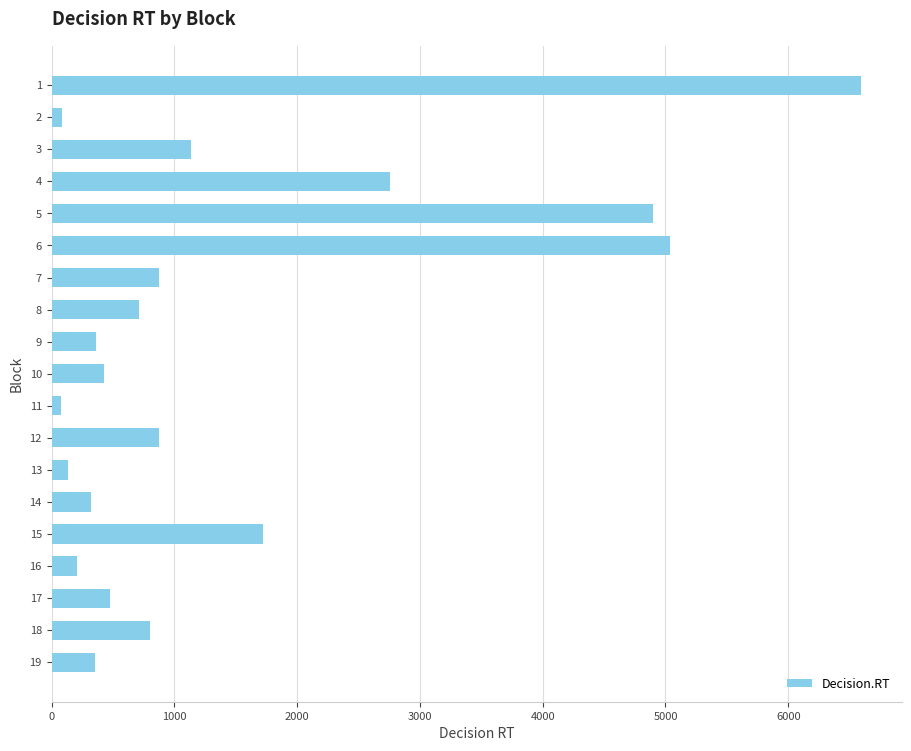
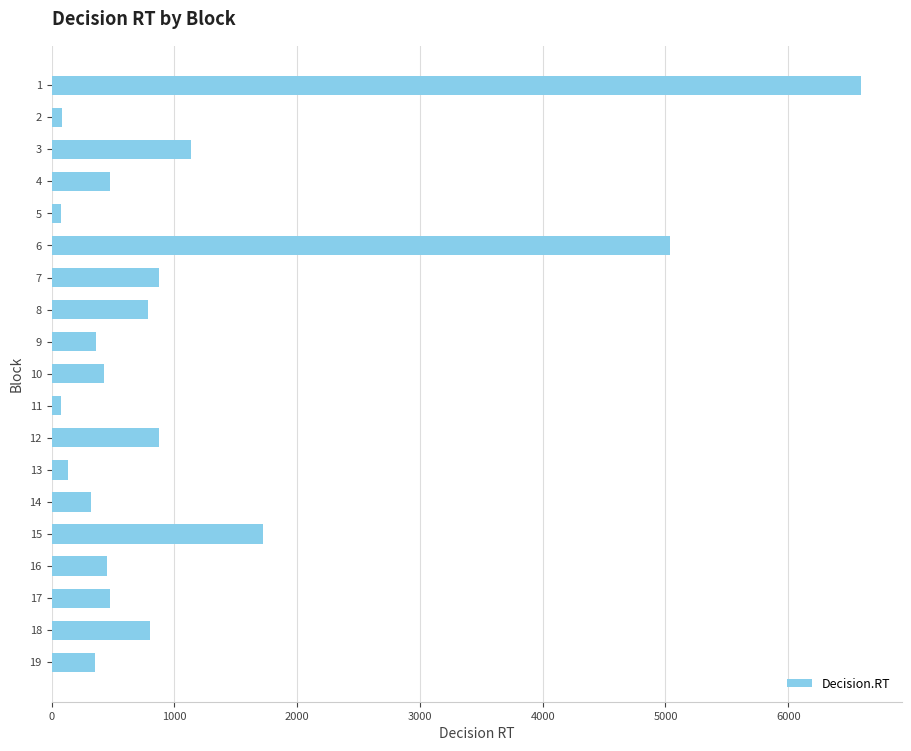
  {
    "1": 6590,
    "2": 90,
    "3": 1140,
-   "4": 2760,
-   "5": 4900,
+   "4": 480,
+   "5": 80,
    "6": 5030,
    "7": 870,
-   "8": 710,
+   "8": 780,
    "9": 360,
    "10": 430,
    "11": 80,
    "12": 880,
    "13": 140,
    "14": 320,
    "15": 1720,
-   "16": 210,
+   "16": 450,
    "17": 480,
    "18": 810,
    "19": 360
  }
